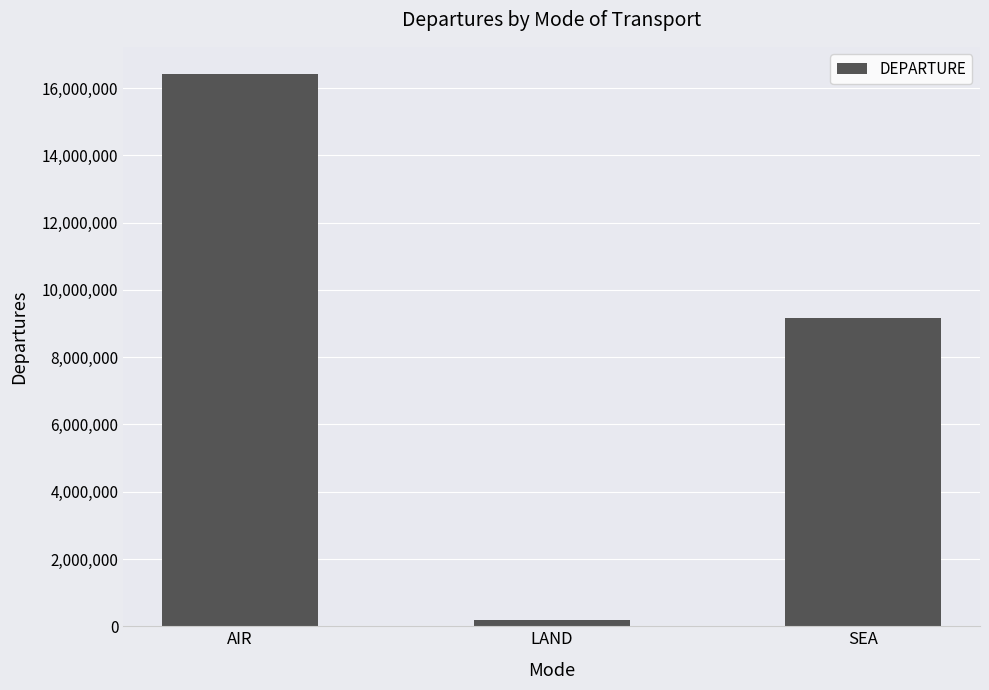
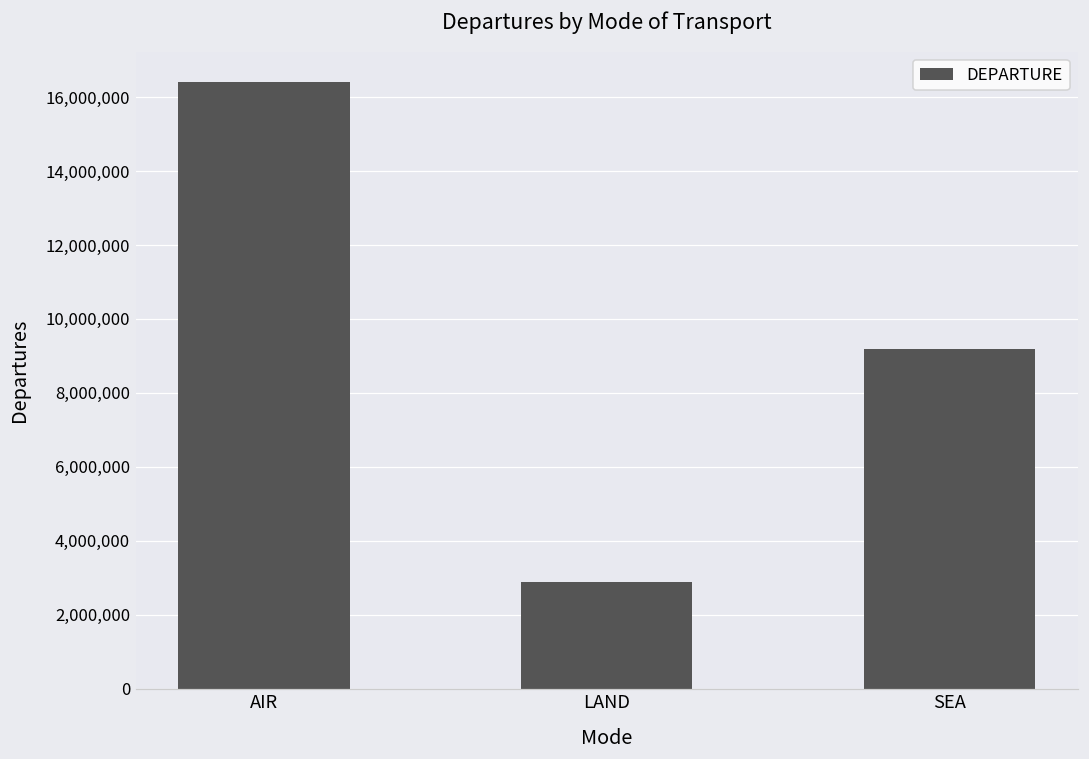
  {
    "AIR": "16,400,000",
-   "LAND": "200,000",
+   "LAND": "2,900,000",
    "SEA": "9,200,000"
  }
